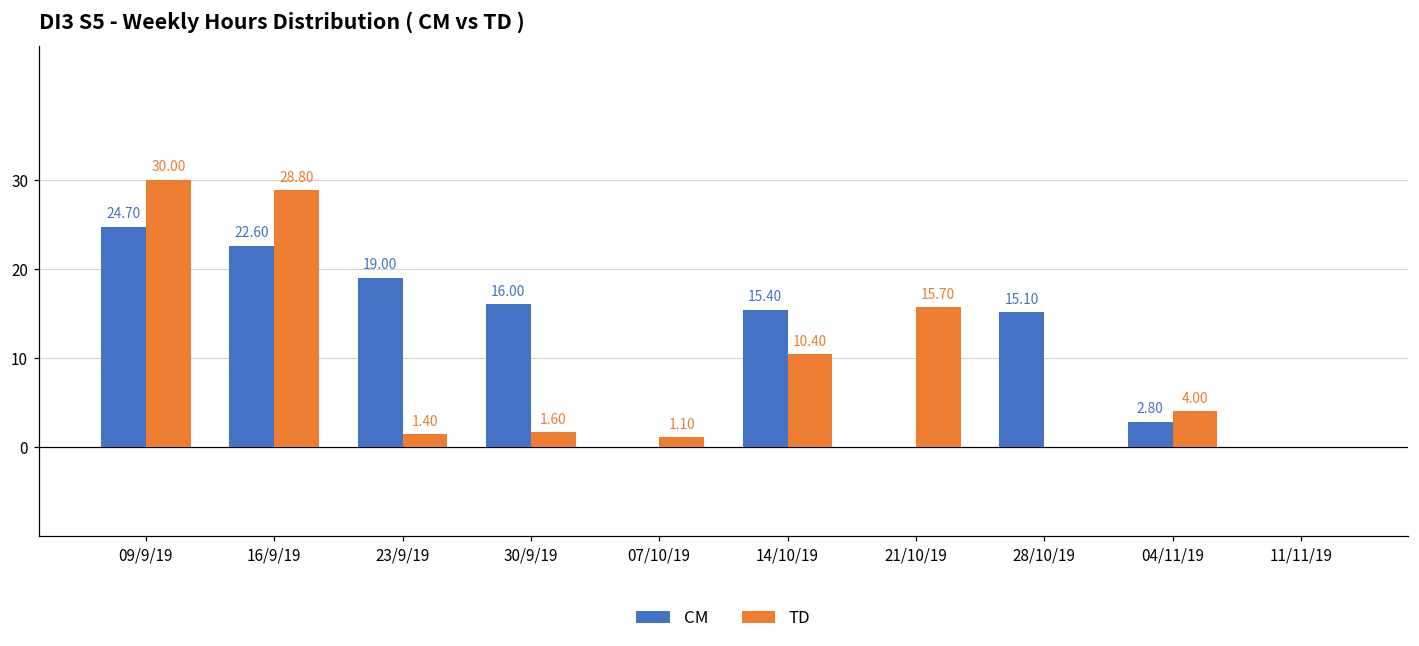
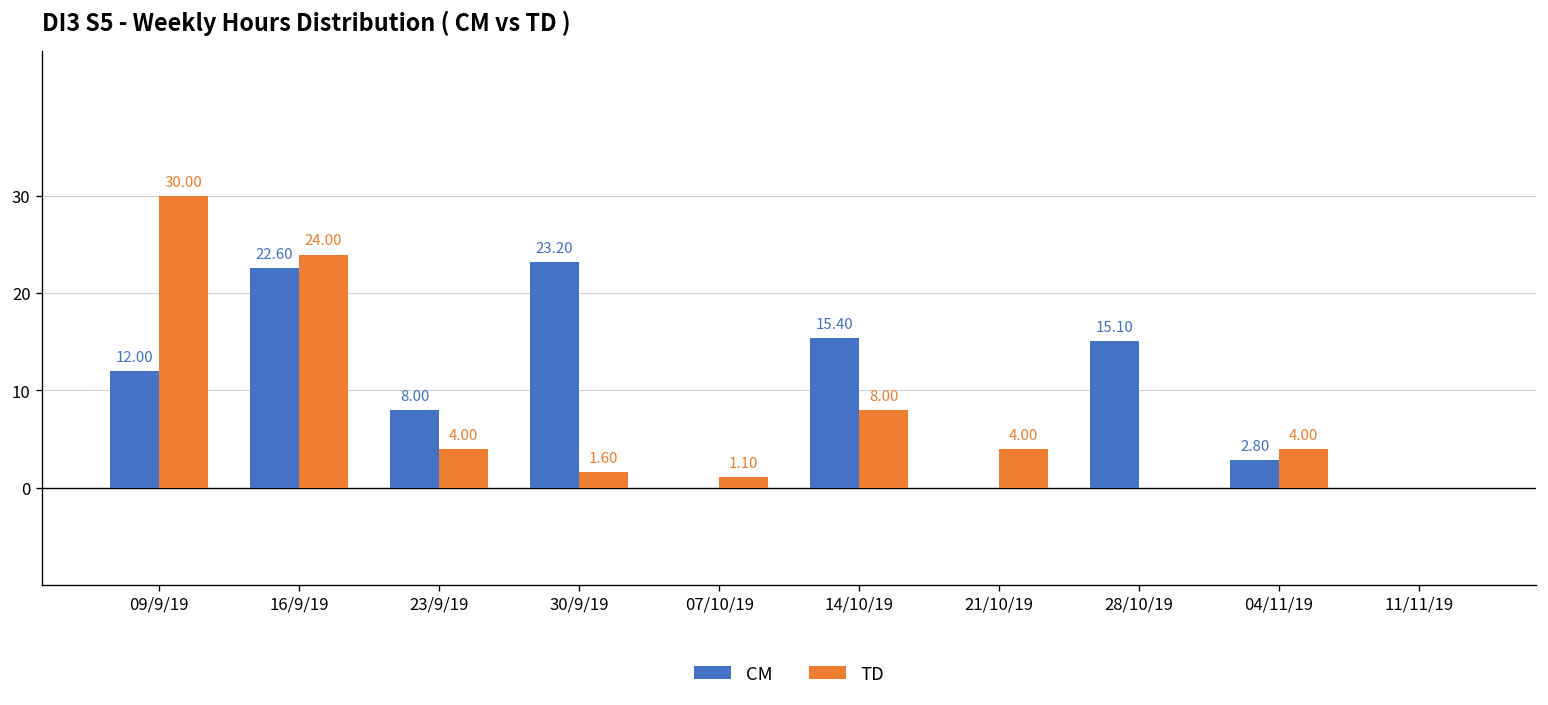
  {
    "CM": {
-     "09/9/19": 24.70,
+     "09/9/19": 12.00,
      "16/9/19": 22.60,
-     "23/9/19": 19.00,
-     "30/9/19": 16.00,
+     "23/9/19": 8.00,
+     "30/9/19": 23.20,
      "14/10/19": 15.40,
      "28/10/19": 15.10,
      "04/11/19": 2.80
    },
    "TD": {
      "09/9/19": 30.00,
-     "16/9/19": 28.80,
-     "23/9/19": 1.40,
+     "16/9/19": 24.00,
+     "23/9/19": 4.00,
      "30/9/19": 1.60,
      "07/10/19": 1.10,
-     "14/10/19": 10.40,
-     "21/10/19": 15.70,
+     "14/10/19": 8.00,
+     "21/10/19": 4.00,
      "04/11/19": 4.00
    }
  }
